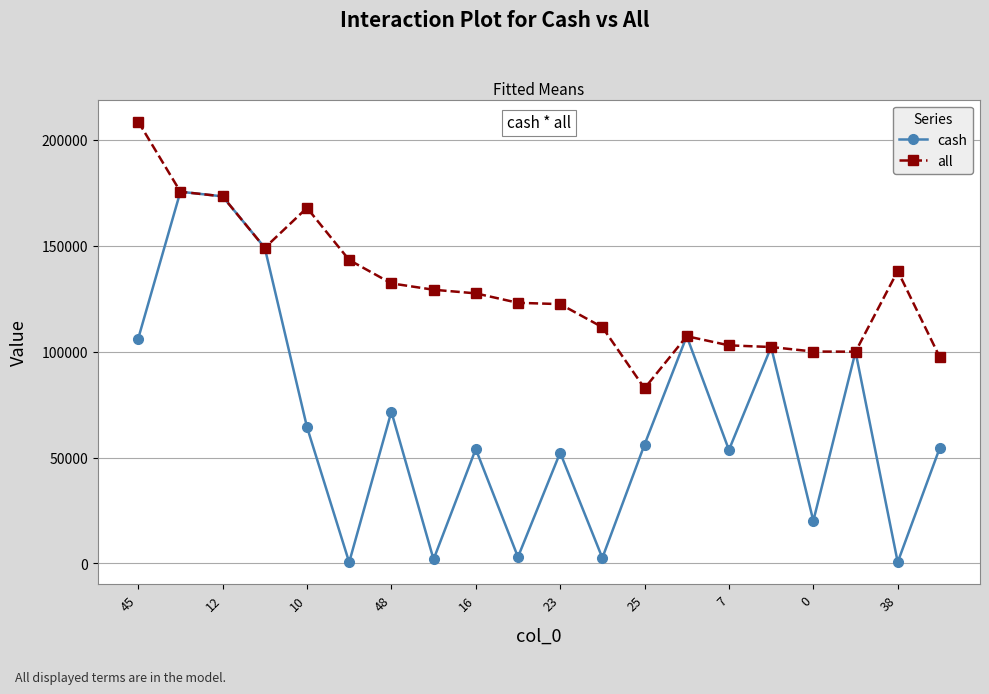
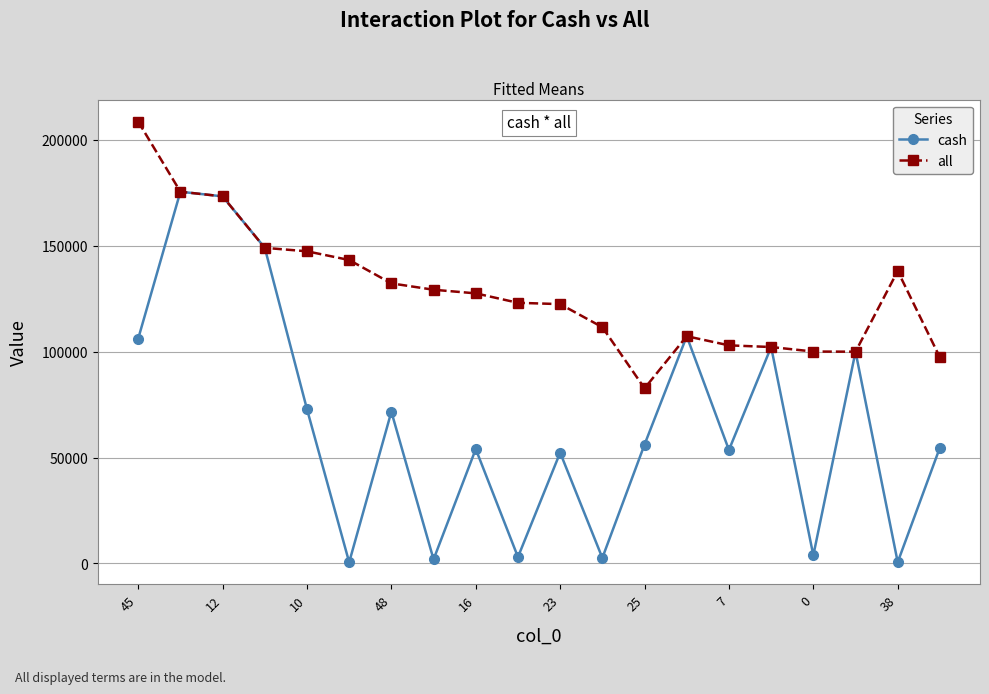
  {
    "cash": {
      "45": 106000,
-     "10": 64000,
+     "10": 73000,
      "48": 72000,
      "16": 54000,
      "23": 52000,
      "25": 56000,
-     "0": 20000,
+     "0": 4000,
      "38": 1000
    },
    "all": {
      "45": 209000,
-     "10": 168000,
+     "10": 147000,
      "48": 132000,
      "16": 128000,
      "23": 122000,
      "25": 83000,
      "0": 100000,
      "38": 138000
    }
  }
